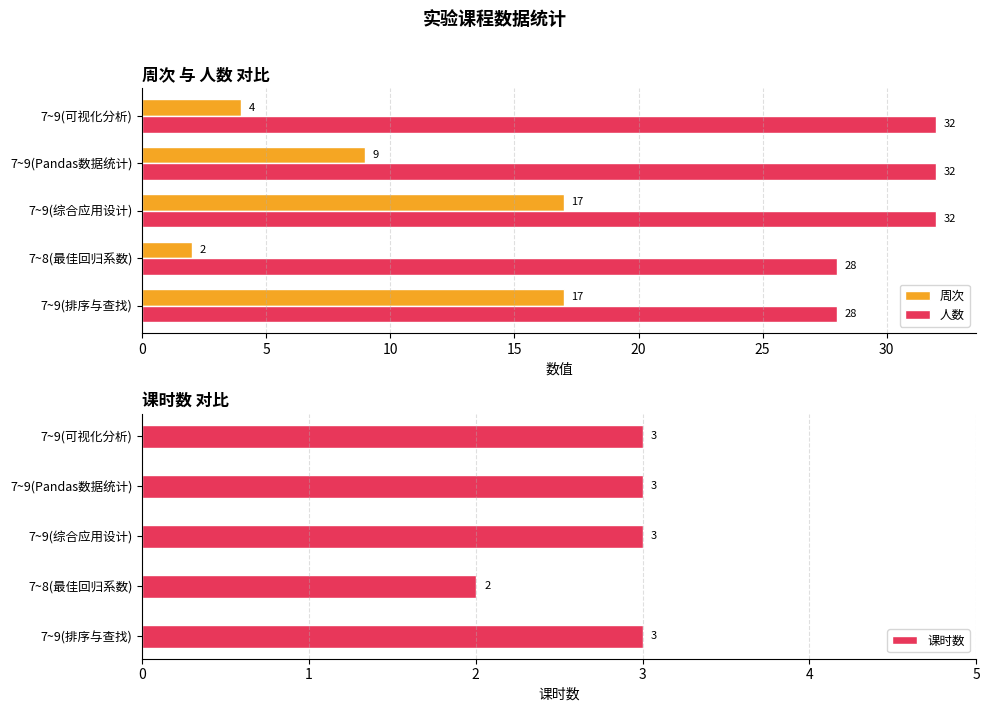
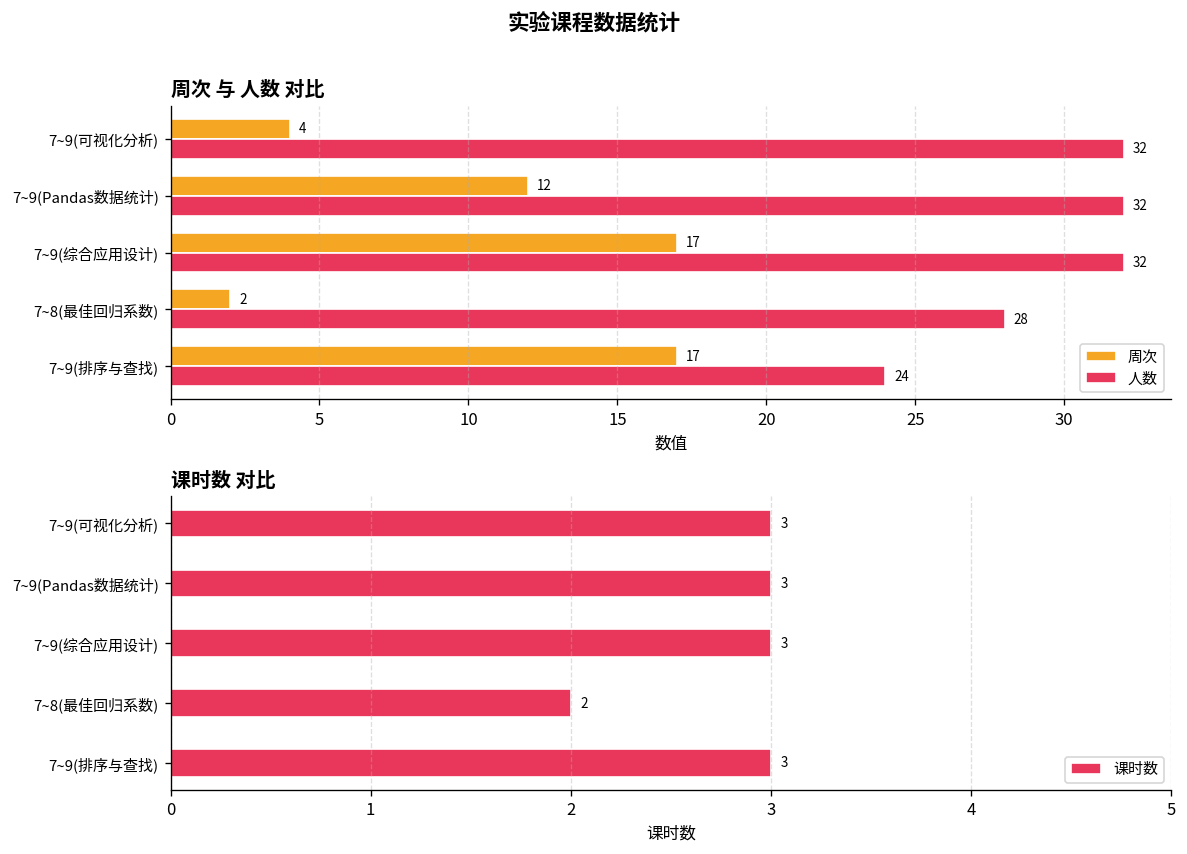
  {
    "周次 与 人数 对比": {
      "周次": {
        "7~9(可视化分析)": 4,
-       "7~9(Pandas数据统计)": 9,
+       "7~9(Pandas数据统计)": 12,
        "7~9(综合应用设计)": 17,
        "7~8(最佳回归系数)": 2,
        "7~9(排序与查找)": 17
      },
      "人数": {
        "7~9(可视化分析)": 32,
        "7~9(Pandas数据统计)": 32,
        "7~9(综合应用设计)": 32,
        "7~8(最佳回归系数)": 28,
-       "7~9(排序与查找)": 28
+       "7~9(排序与查找)": 24
      }
    },
    "课时数 对比": {
      "7~9(可视化分析)": 3,
      "7~9(Pandas数据统计)": 3,
      "7~9(综合应用设计)": 3,
      "7~8(最佳回归系数)": 2,
      "7~9(排序与查找)": 3
    }
  }
